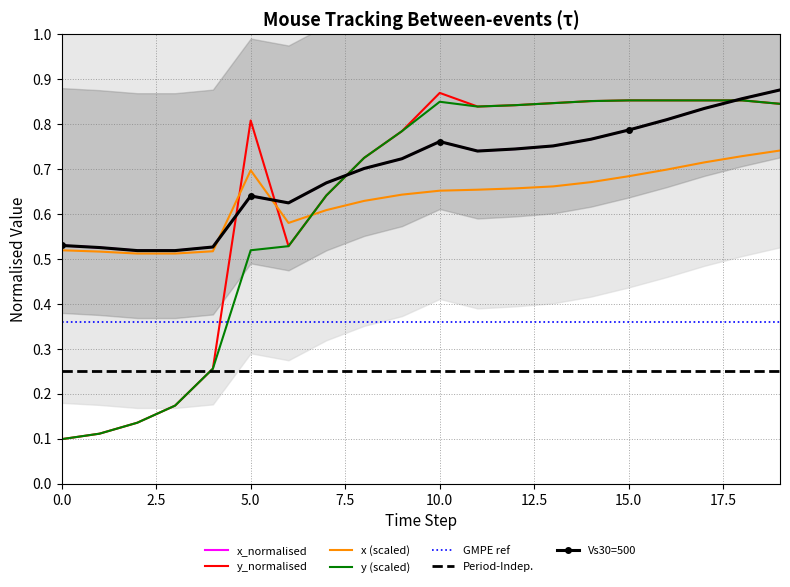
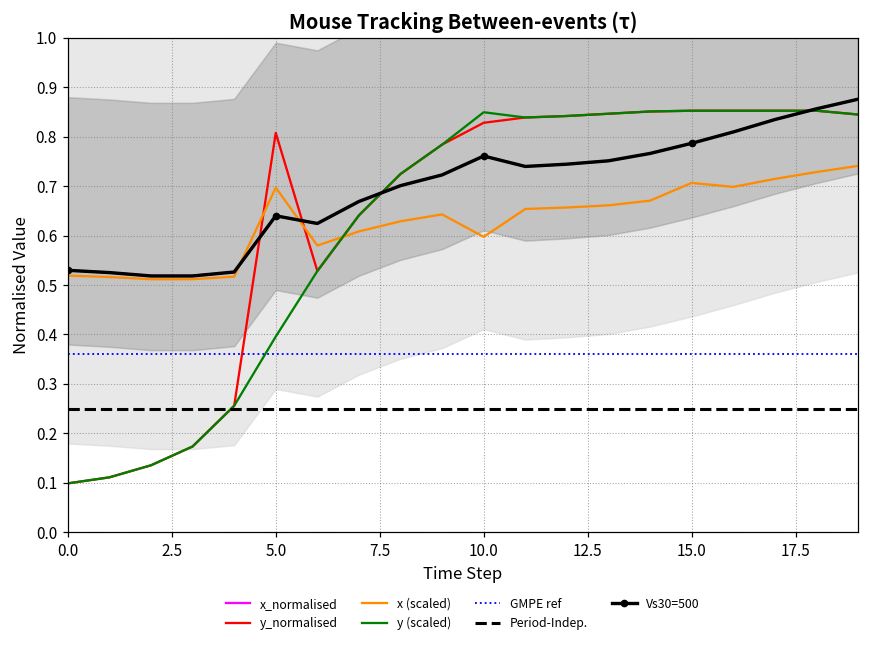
  {
    "Vs30=500": {
      "0.0": 0.53,
      "5.0": 0.64,
      "10.0": 0.76,
      "15.0": 0.79
    },
    "y_normalised": {
      "5.0": 0.81,
-     "10.0": 0.87
+     "10.0": 0.83
    },
    "x (scaled)": {
      "0.0": 0.52,
      "5.0": 0.70,
-     "10.0": 0.65,
-     "15.0": 0.68
+     "10.0": 0.60,
+     "15.0": 0.71
    },
    "y (scaled)": {
-     "5.0": 0.52,
+     "5.0": 0.40,
      "10.0": 0.85
    }
  }
